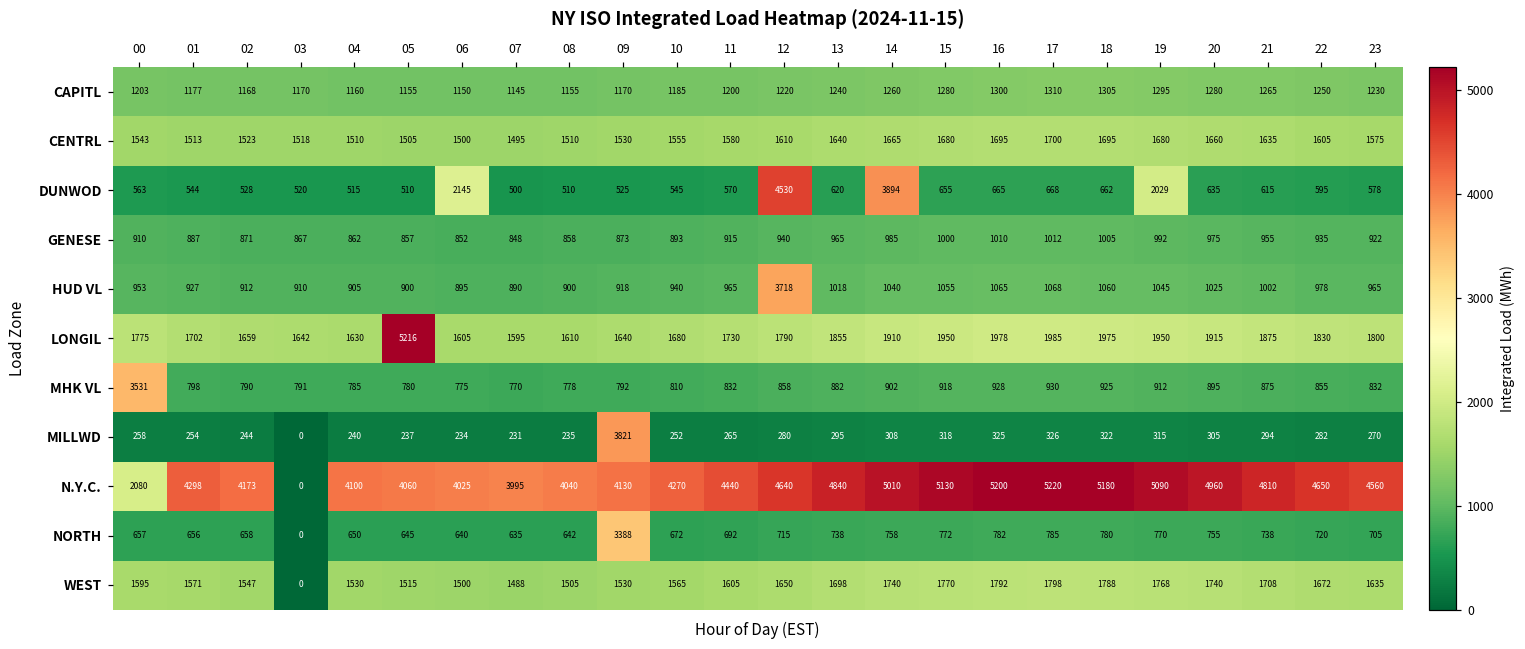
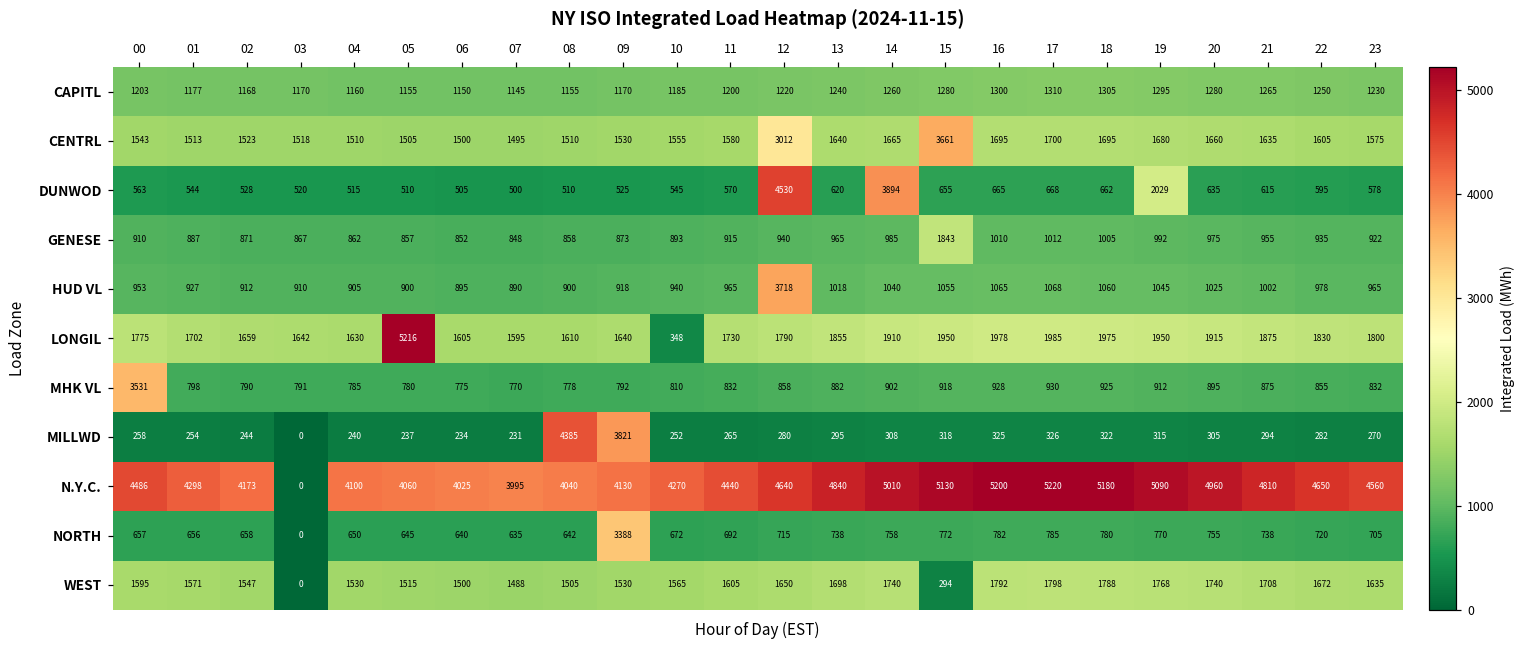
  {
    "CENTRL": {
      "00": 1543,
      "01": 1513,
      "02": 1523,
      "03": 1518,
      "04": 1510,
      "05": 1505,
      "06": 1500,
      "07": 1495,
      "08": 1510,
      "09": 1530,
      "10": 1555,
      "11": 1580,
-     "12": 1610,
+     "12": 3012,
      "13": 1640,
      "14": 1665,
-     "15": 1680,
+     "15": 3661,
      "16": 1695,
      "17": 1700,
      "18": 1695,
      "19": 1680,
      "20": 1660,
      "21": 1635,
      "22": 1605,
      "23": 1575
    },
    "DUNWOD": {
      "00": 563,
      "01": 544,
      "02": 528,
      "03": 520,
      "04": 515,
      "05": 510,
-     "06": 2145,
+     "06": 505,
      "07": 500,
      "08": 510,
      "09": 525,
      "10": 545,
      "11": 570,
      "12": 4530,
      "13": 620,
      "14": 3894,
      "15": 655,
      "16": 665,
      "17": 668,
      "18": 662,
      "19": 2029,
      "20": 635,
      "21": 615,
      "22": 595,
      "23": 578
    },
    "GENESE": {
      "00": 910,
      "01": 887,
      "02": 871,
      "03": 867,
      "04": 862,
      "05": 857,
      "06": 852,
      "07": 848,
      "08": 858,
      "09": 873,
      "10": 893,
      "11": 915,
      "12": 940,
      "13": 965,
      "14": 985,
-     "15": 1000,
+     "15": 1843,
      "16": 1010,
      "17": 1012,
      "18": 1005,
      "19": 992,
      "20": 975,
      "21": 955,
      "22": 935,
      "23": 922
    },
    "LONGIL": {
      "00": 1775,
      "01": 1702,
      "02": 1659,
      "03": 1642,
      "04": 1630,
      "05": 5216,
      "06": 1605,
      "07": 1595,
      "08": 1610,
      "09": 1640,
-     "10": 1680,
+     "10": 348,
      "11": 1730,
      "12": 1790,
      "13": 1855,
      "14": 1910,
      "15": 1950,
      "16": 1978,
      "17": 1985,
      "18": 1975,
      "19": 1950,
      "20": 1915,
      "21": 1875,
      "22": 1830,
      "23": 1800
    },
    "MILLWD": {
      "00": 258,
      "01": 254,
      "02": 244,
      "03": 0,
      "04": 240,
      "05": 237,
      "06": 234,
      "07": 231,
-     "08": 235,
+     "08": 4385,
      "09": 3821,
      "10": 252,
      "11": 265,
      "12": 280,
      "13": 295,
      "14": 308,
      "15": 318,
      "16": 325,
      "17": 326,
      "18": 322,
      "19": 315,
      "20": 305,
      "21": 294,
      "22": 282,
      "23": 270
    },
    "N.Y.C.": {
-     "00": 2080,
+     "00": 4486,
      "01": 4298,
      "02": 4173,
      "03": 0,
      "04": 4100,
      "05": 4060,
      "06": 4025,
      "07": 3995,
      "08": 4040,
      "09": 4130,
      "10": 4270,
      "11": 4440,
      "12": 4640,
      "13": 4840,
      "14": 5010,
      "15": 5130,
      "16": 5200,
      "17": 5220,
      "18": 5180,
      "19": 5090,
      "20": 4960,
      "21": 4810,
      "22": 4650,
      "23": 4560
    },
    "WEST": {
      "00": 1595,
      "01": 1571,
      "02": 1547,
      "03": 0,
      "04": 1530,
      "05": 1515,
      "06": 1500,
      "07": 1488,
      "08": 1505,
      "09": 1530,
      "10": 1565,
      "11": 1605,
      "12": 1650,
      "13": 1698,
      "14": 1740,
-     "15": 1770,
+     "15": 294,
      "16": 1792,
      "17": 1798,
      "18": 1788,
      "19": 1768,
      "20": 1740,
      "21": 1708,
      "22": 1672,
      "23": 1635
    }
  }
